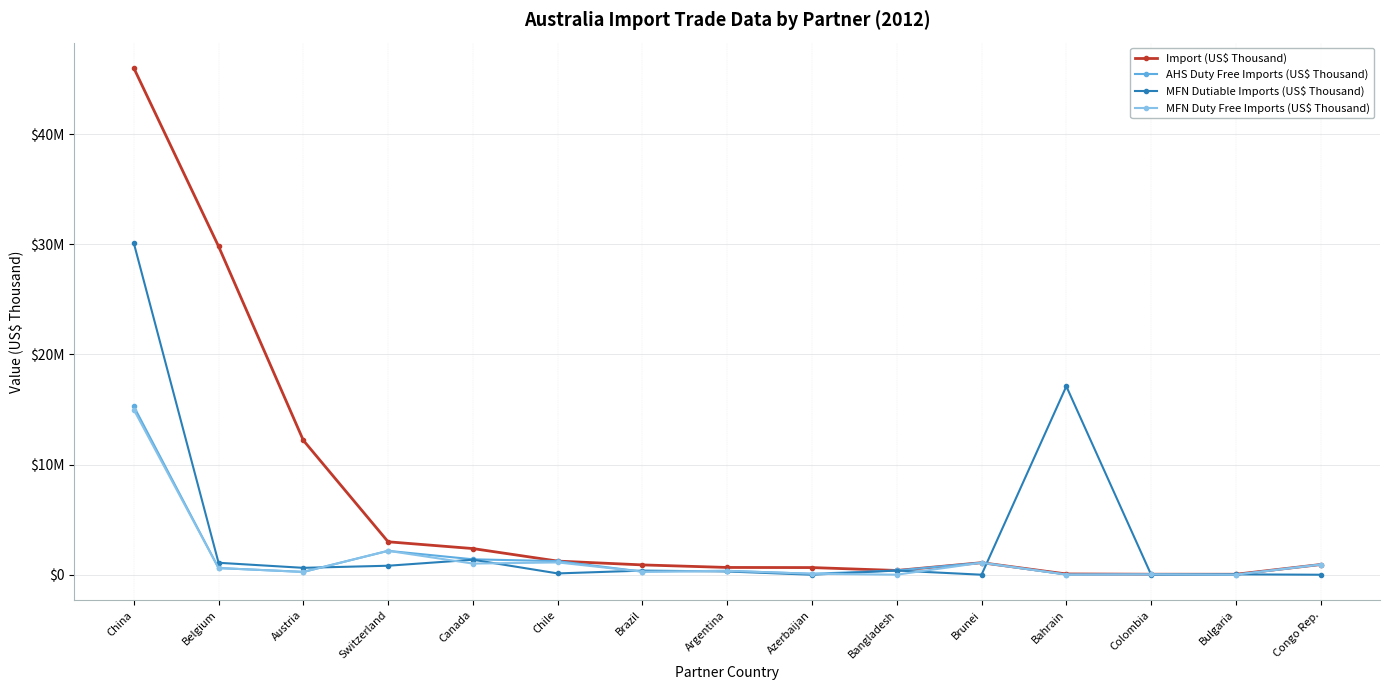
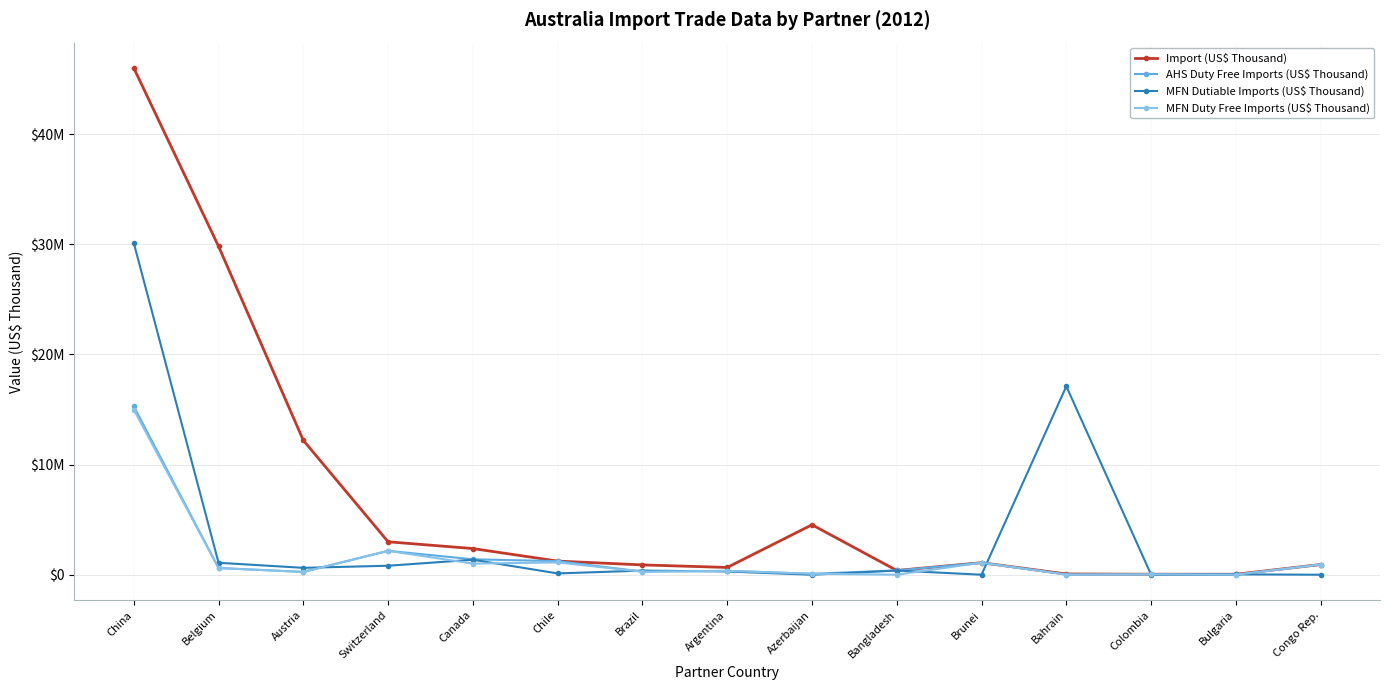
  {
    "Import (US$ Thousand)": {
      "China": "$46000000",
      "Belgium": "$29800000",
      "Austria": "$12200000",
      "Switzerland": "$3000000",
      "Canada": "$2400000",
      "Brazil": "$900000",
      "Argentina": "$700000",
-     "Azerbaijan": "$700000"
+     "Azerbaijan": "$4500000"
    },
    "MFN Dutiable Imports (US$ Thousand)": {
      "China": "$30100000",
      "Belgium": "$1100000",
      "Austria": "$600000",
      "Switzerland": "$800000",
      "Chile": "$100000",
      "Brunei": "$0",
      "Bahrain": "$17100000",
      "Congo Rep.": "$0"
    }
  }
